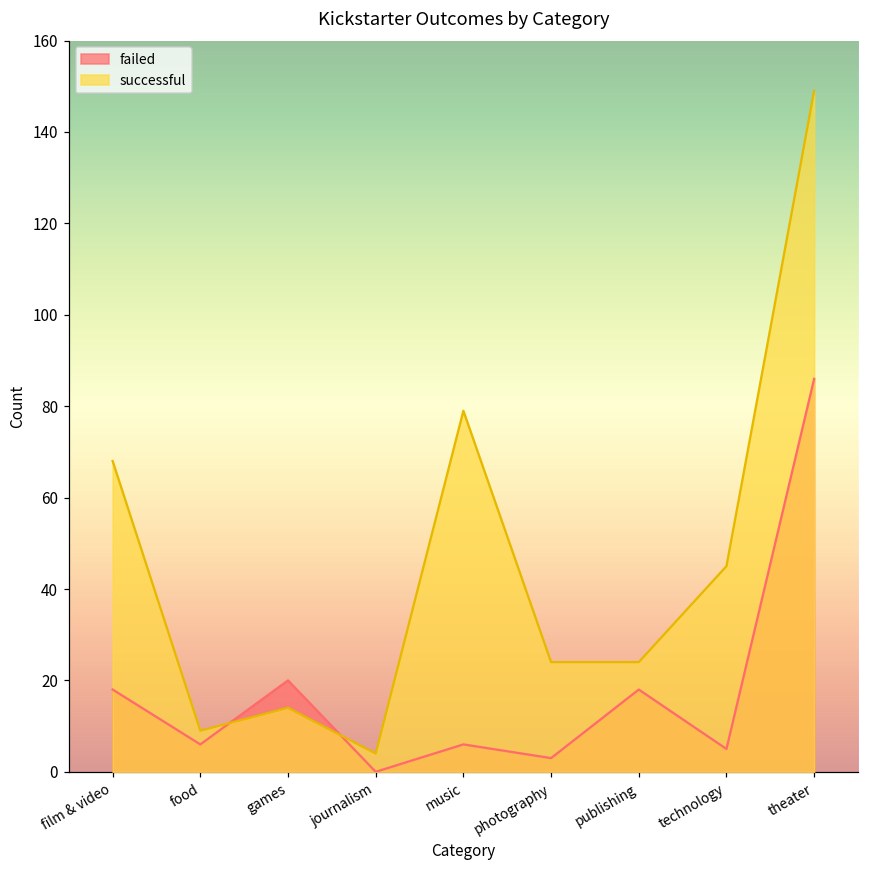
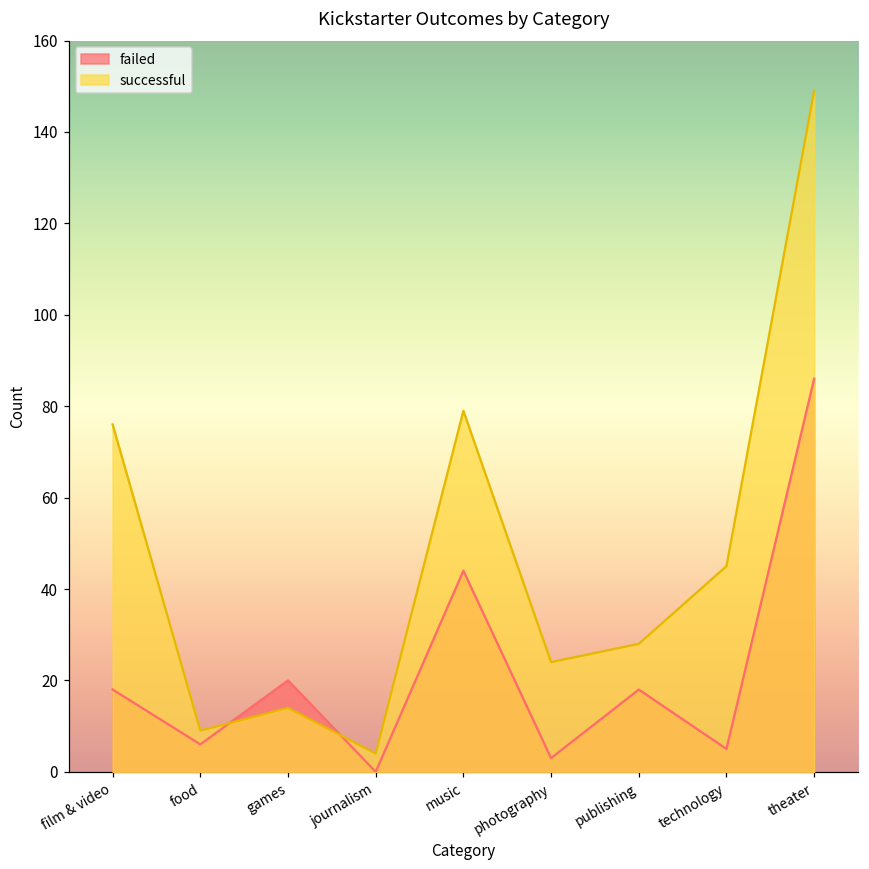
  {
    "failed": {
      "film & video": 18,
      "food": 6,
      "games": 20,
      "journalism": 0,
-     "music": 6,
+     "music": 44,
      "photography": 3,
      "publishing": 18,
      "technology": 5,
      "theater": 86
    },
    "successful": {
-     "film & video": 68,
+     "film & video": 76,
      "food": 9,
      "games": 14,
      "journalism": 4,
      "music": 79,
      "photography": 24,
-     "publishing": 24,
+     "publishing": 28,
      "technology": 45,
      "theater": 149
    }
  }
